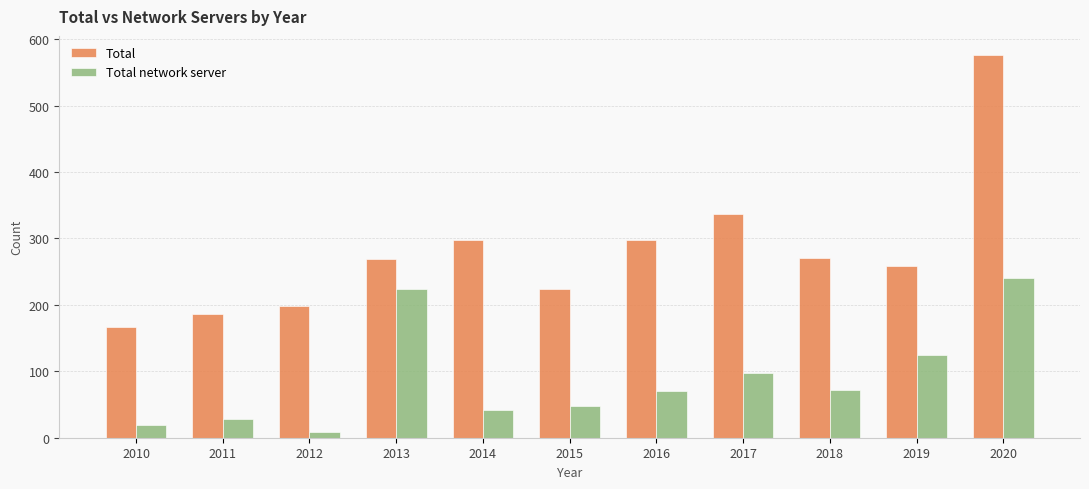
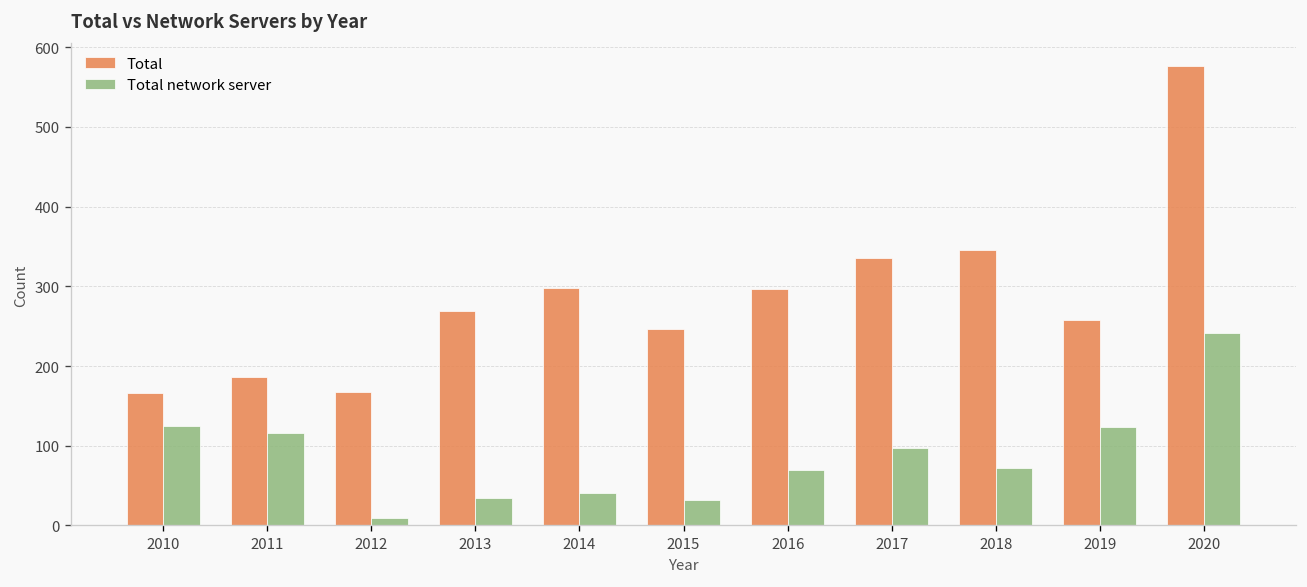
  {
    "Total": {
      "2010": 170,
      "2011": 190,
-     "2012": 200,
+     "2012": 170,
      "2013": 270,
      "2014": 300,
-     "2015": 220,
+     "2015": 250,
      "2016": 300,
      "2017": 340,
-     "2018": 270,
+     "2018": 350,
      "2019": 260,
      "2020": 580
    },
    "Total network server": {
-     "2010": 20,
-     "2011": 30,
+     "2010": 130,
+     "2011": 120,
      "2012": 10,
-     "2013": 220,
+     "2013": 30,
      "2014": 40,
-     "2015": 50,
+     "2015": 30,
      "2016": 70,
      "2017": 100,
      "2018": 70,
      "2019": 120,
      "2020": 240
    }
  }
